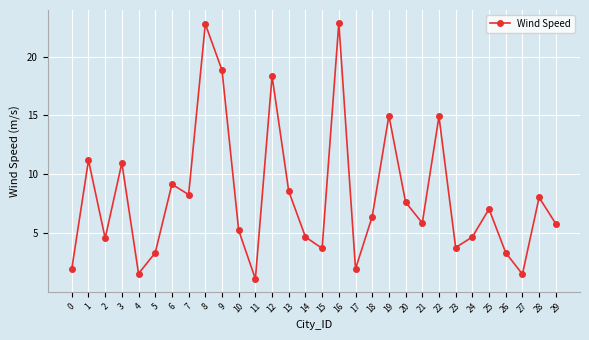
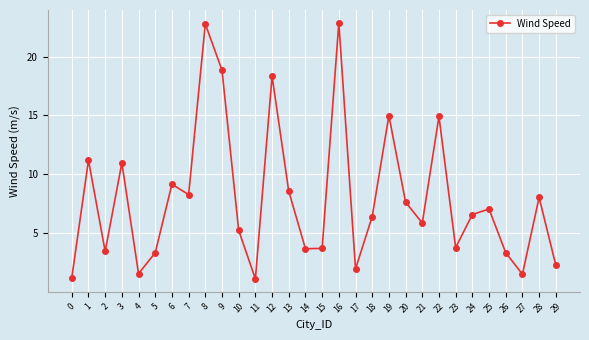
  {
-   "0": 2.0,
+   "0": 1.2,
    "1": 11.2,
-   "2": 4.6,
+   "2": 3.5,
    "3": 11.0,
    "4": 1.6,
    "5": 3.4,
    "6": 9.2,
    "7": 8.3,
    "8": 22.8,
    "9": 18.8,
    "10": 5.3,
    "11": 1.1,
    "12": 18.3,
    "13": 8.6,
-   "14": 4.7,
+   "14": 3.7,
    "15": 3.7,
    "16": 22.9,
    "17": 2.0,
    "18": 6.4,
    "19": 15.0,
    "20": 7.7,
    "21": 5.9,
    "22": 14.9,
    "23": 3.8,
-   "24": 4.7,
+   "24": 6.6,
    "25": 7.1,
    "26": 3.4,
    "27": 1.5,
    "28": 8.1,
-   "29": 5.8
+   "29": 2.3
  }
